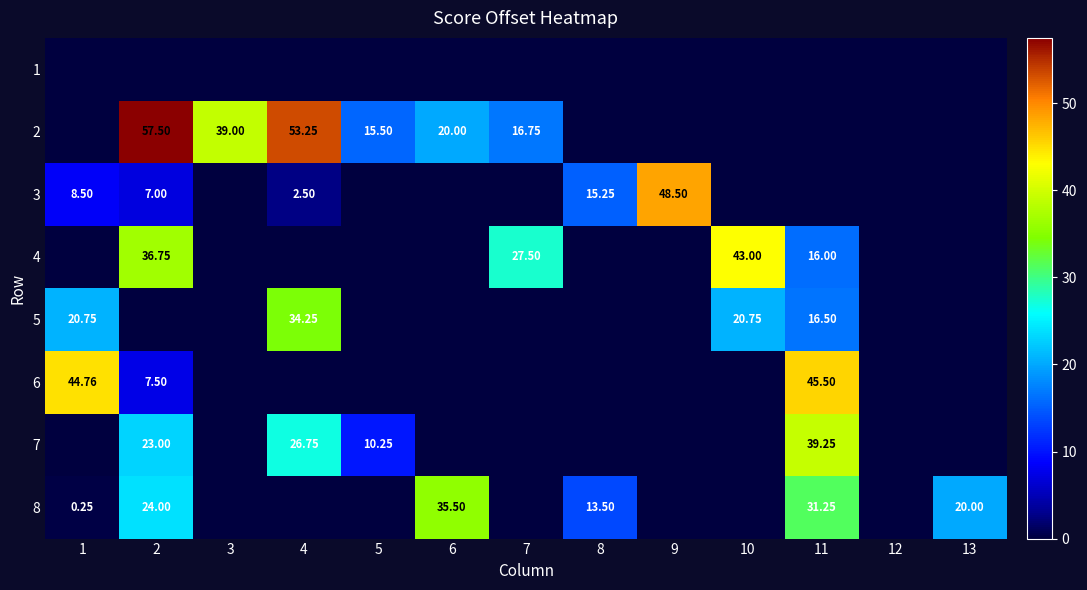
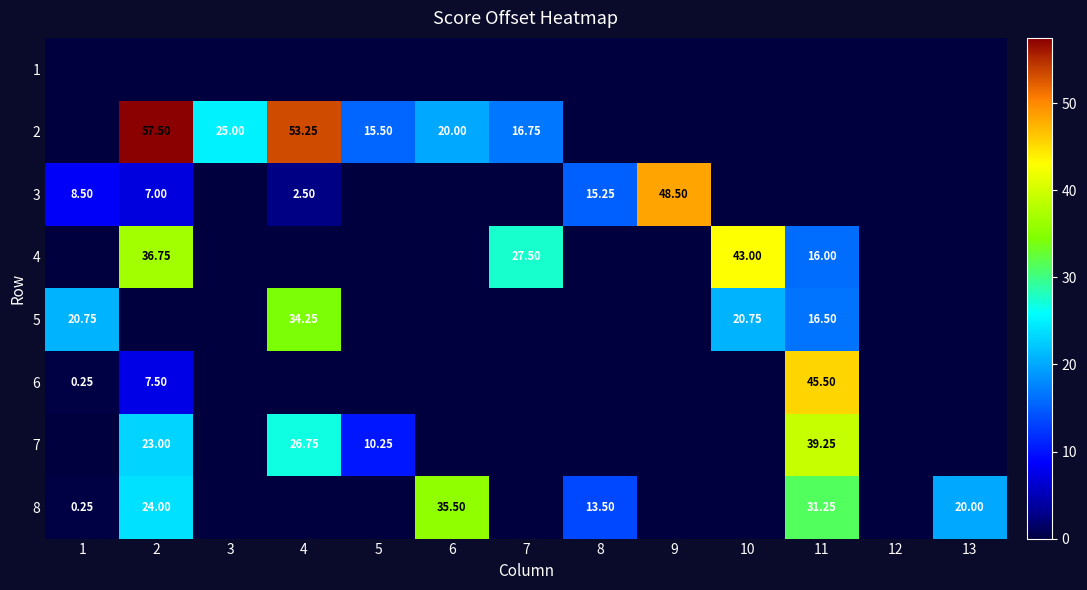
  {
    "2": {
      "2": 57.50,
-     "3": 39.00,
+     "3": 25.00,
      "4": 53.25,
      "5": 15.50,
      "6": 20.00,
      "7": 16.75
    },
    "3": {
      "1": 8.50,
      "2": 7.00,
      "4": 2.50,
      "8": 15.25,
      "9": 48.50
    },
    "4": {
      "2": 36.75,
      "7": 27.50,
      "10": 43.00,
      "11": 16.00
    },
    "5": {
      "1": 20.75,
      "4": 34.25,
      "10": 20.75,
      "11": 16.50
    },
    "6": {
-     "1": 44.76,
+     "1": 0.25,
      "2": 7.50,
      "11": 45.50
    },
    "7": {
      "2": 23.00,
      "4": 26.75,
      "5": 10.25,
      "11": 39.25
    },
    "8": {
      "1": 0.25,
      "2": 24.00,
      "6": 35.50,
      "8": 13.50,
      "11": 31.25,
      "13": 20.00
    }
  }
